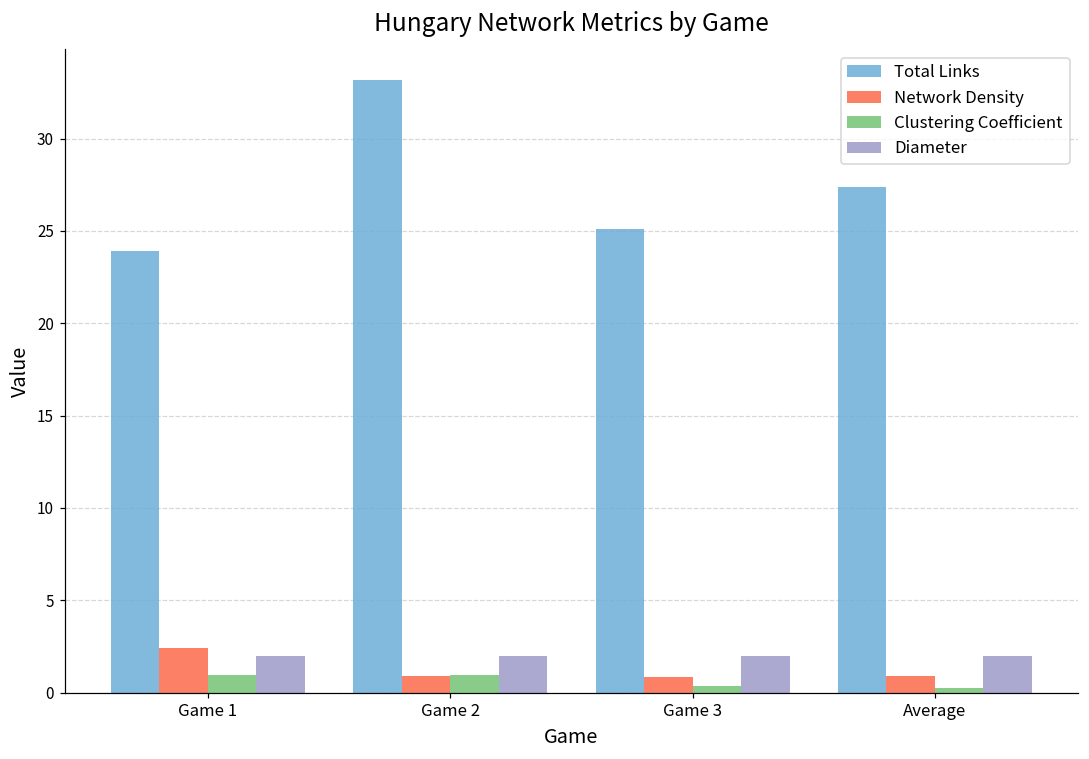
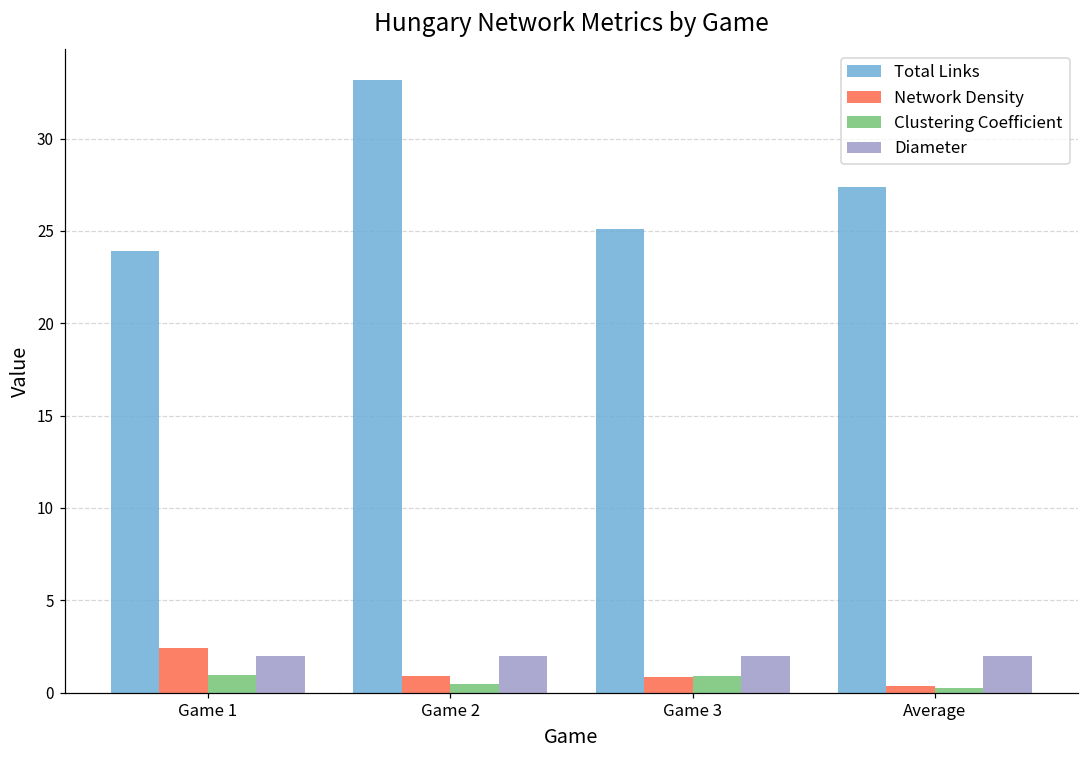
  {
    "Network Density": {
      "Game 1": 2.4,
      "Game 2": 0.9,
      "Game 3": 0.9,
-     "Average": 0.9
+     "Average": 0.4
    },
    "Clustering Coefficient": {
      "Game 1": 1.0,
-     "Game 2": 1.0,
-     "Game 3": 0.3,
+     "Game 2": 0.4,
+     "Game 3": 0.9,
      "Average": 0.3
    }
  }
